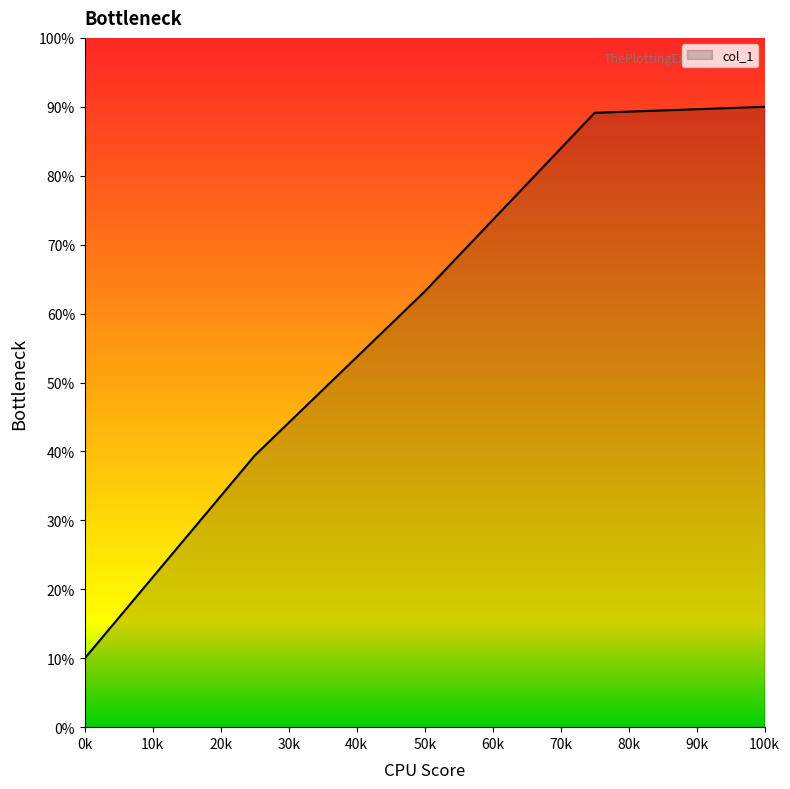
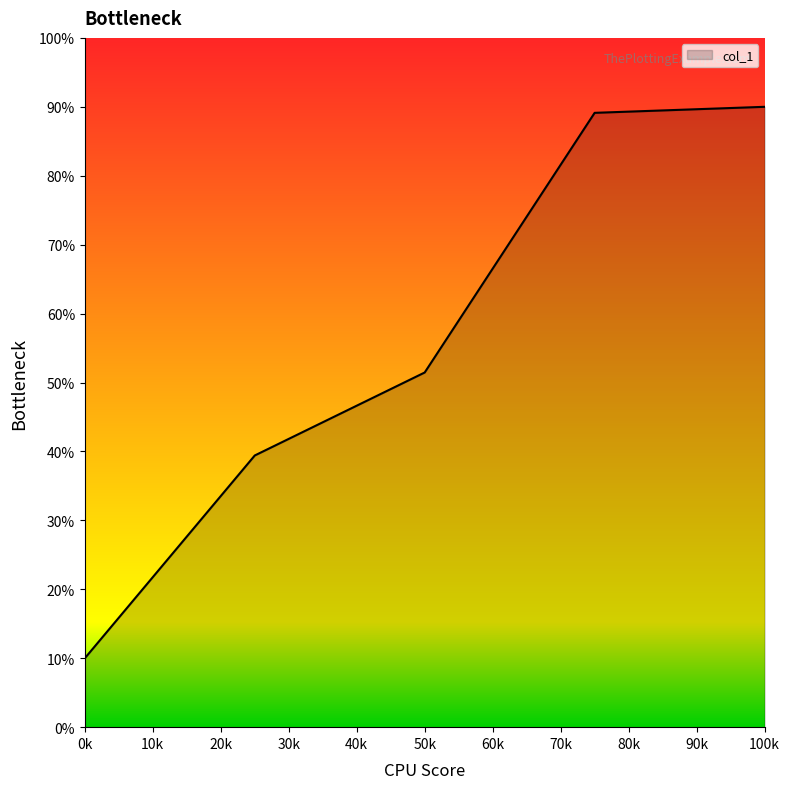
  {
    "0k": "10%",
-   "50k": "63%",
+   "50k": "51%",
    "100k": "90%"
  }
